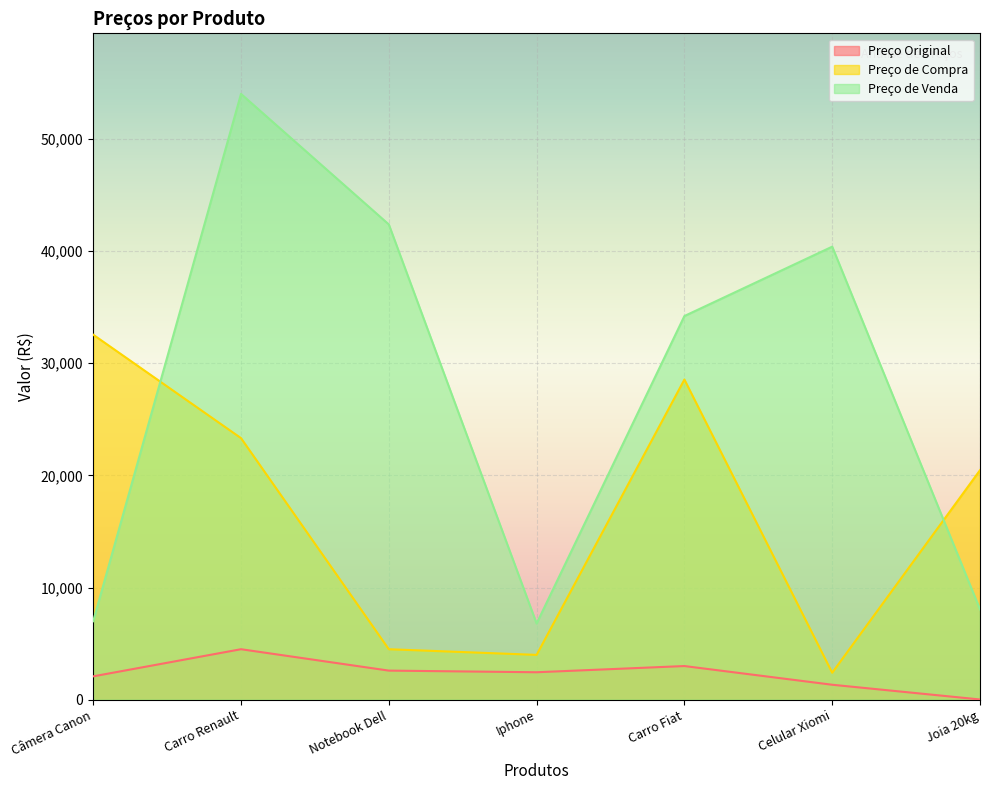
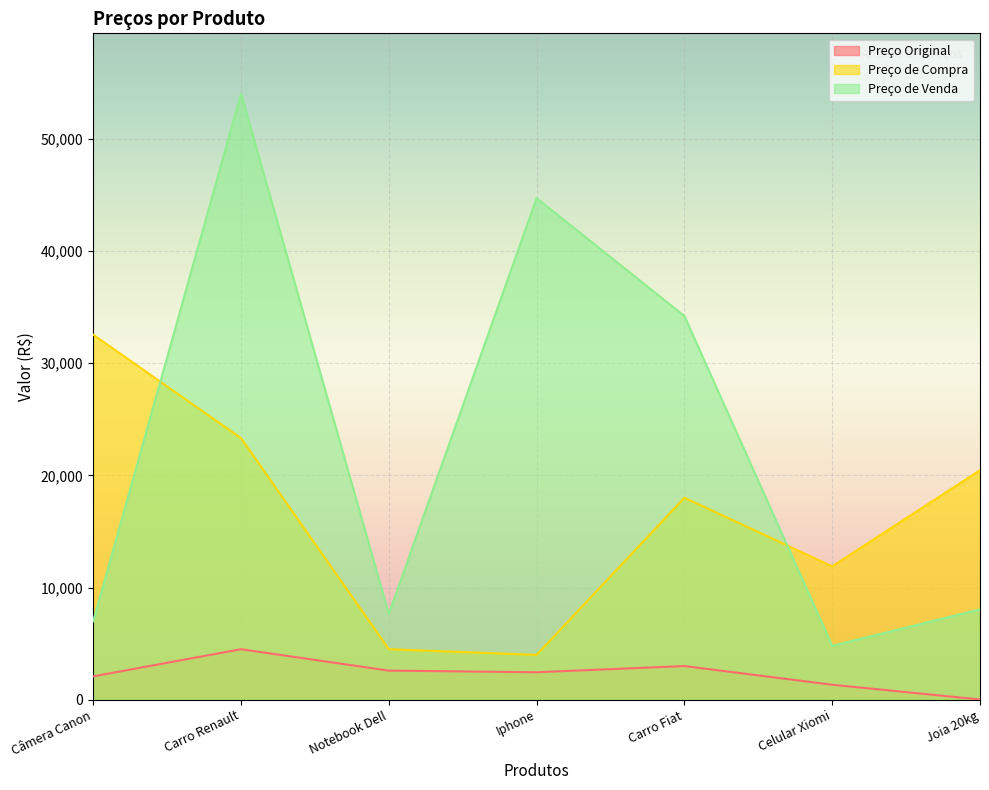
  {
    "Preço Original": {
      "Câmera Canon": "2,100",
      "Carro Renault": "4,500",
      "Notebook Dell": "2,600",
      "Iphone": "2,400",
      "Carro Fiat": "3,000",
      "Celular Xiomi": "1,300",
      "Joia 20kg": "0"
    },
    "Preço de Compra": {
      "Câmera Canon": "32,500",
      "Carro Renault": "23,300",
      "Notebook Dell": "4,500",
      "Iphone": "4,000",
-     "Carro Fiat": "28,500",
-     "Celular Xiomi": "2,400",
+     "Carro Fiat": "18,000",
+     "Celular Xiomi": "11,900",
      "Joia 20kg": "20,500"
    },
    "Preço de Venda": {
      "Câmera Canon": "7,000",
      "Carro Renault": "54,000",
-     "Notebook Dell": "42,400",
-     "Iphone": "6,800",
+     "Notebook Dell": "7,600",
+     "Iphone": "44,700",
      "Carro Fiat": "34,200",
-     "Celular Xiomi": "40,400",
+     "Celular Xiomi": "4,800",
      "Joia 20kg": "8,100"
    }
  }
